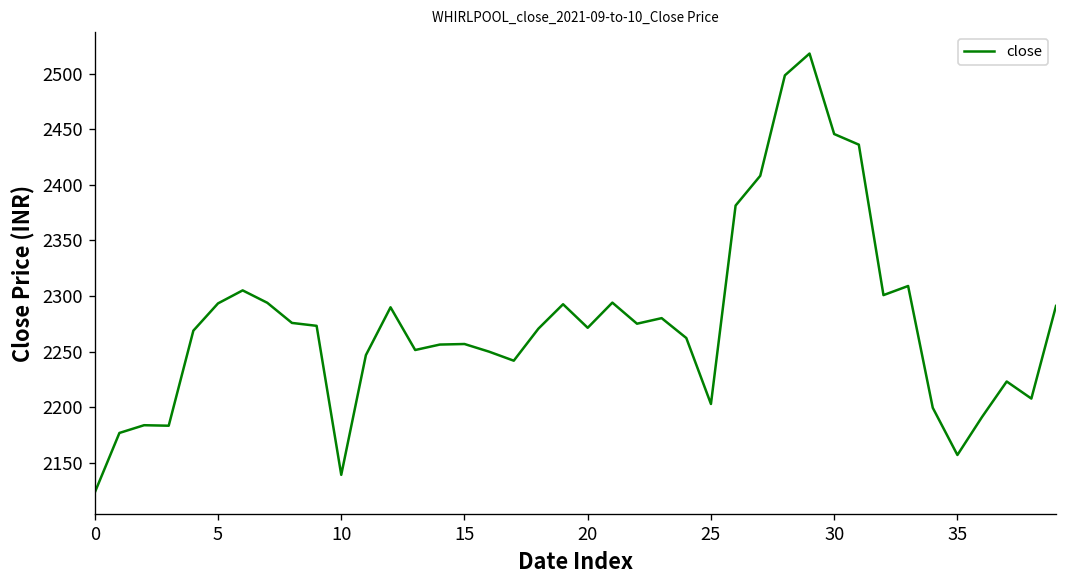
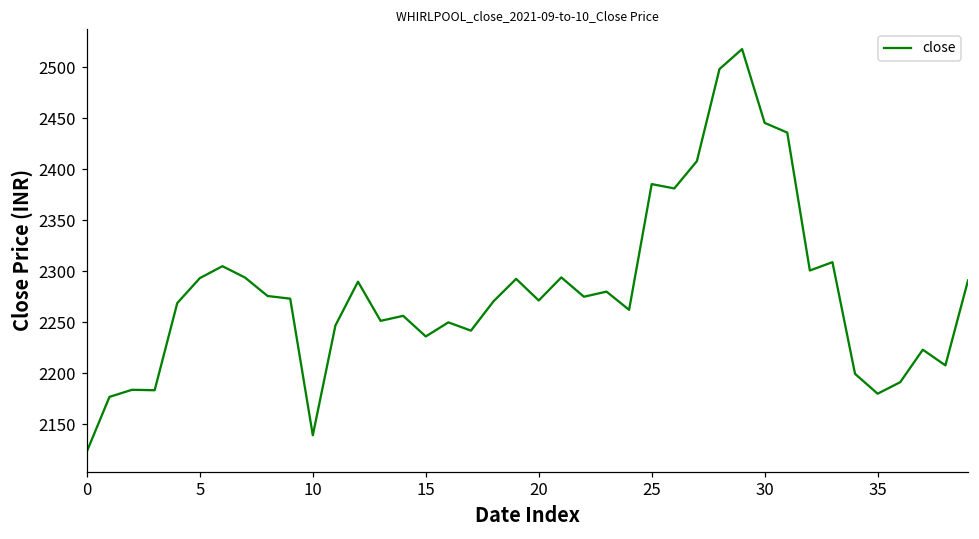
  {
    "0": 2120,
    "5": 2290,
    "10": 2140,
-   "15": 2260,
+   "15": 2240,
    "20": 2270,
-   "25": 2200,
+   "25": 2390,
    "30": 2450,
-   "35": 2160
+   "35": 2180
  }
